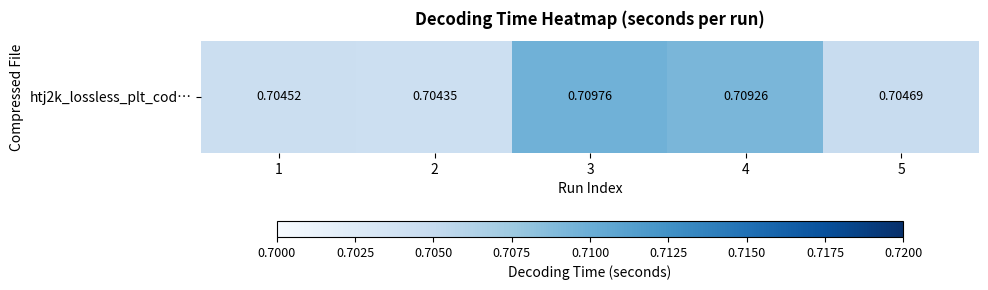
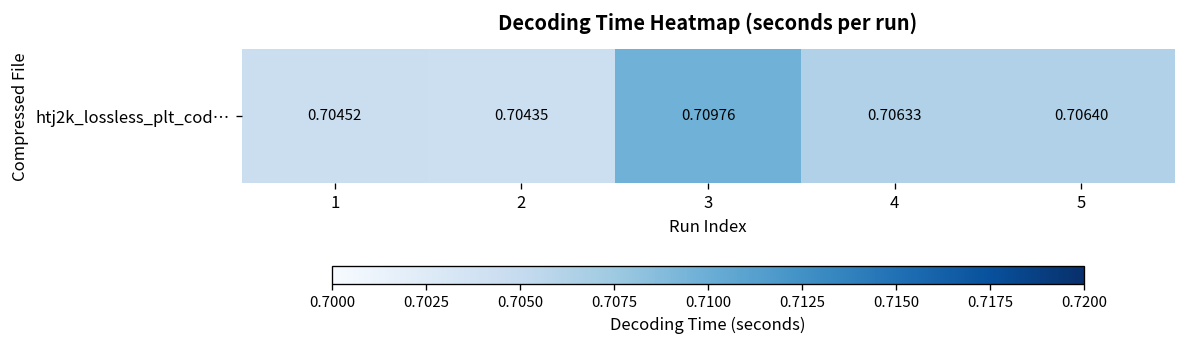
  {
    "htj2k_lossless_plt_cod…": {
      "1": 0.70452,
      "2": 0.70435,
      "3": 0.70976,
-     "4": 0.70926,
-     "5": 0.70469
+     "4": 0.70633,
+     "5": 0.70640
    }
  }
